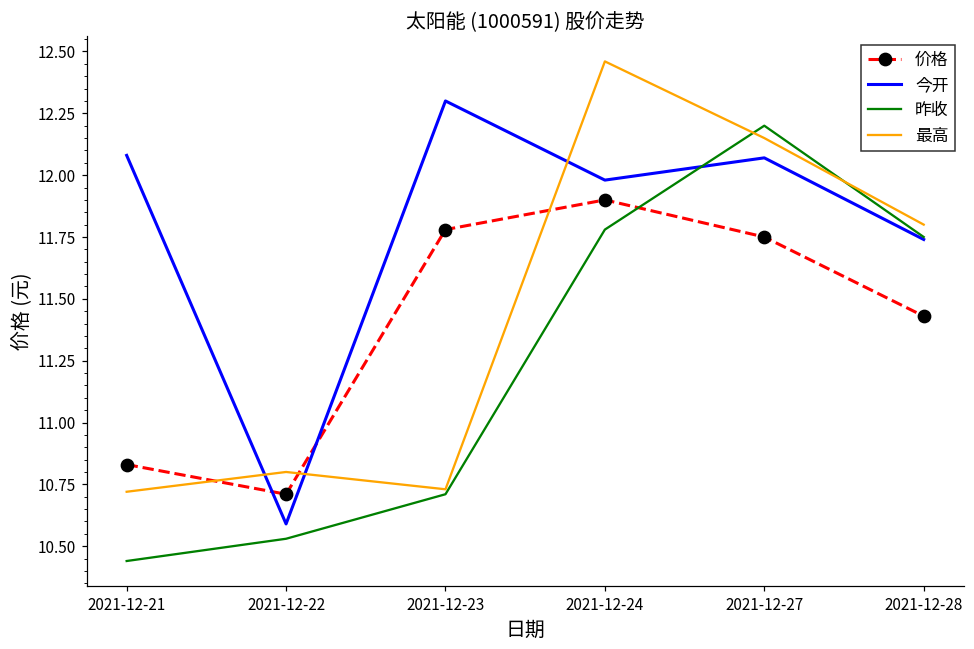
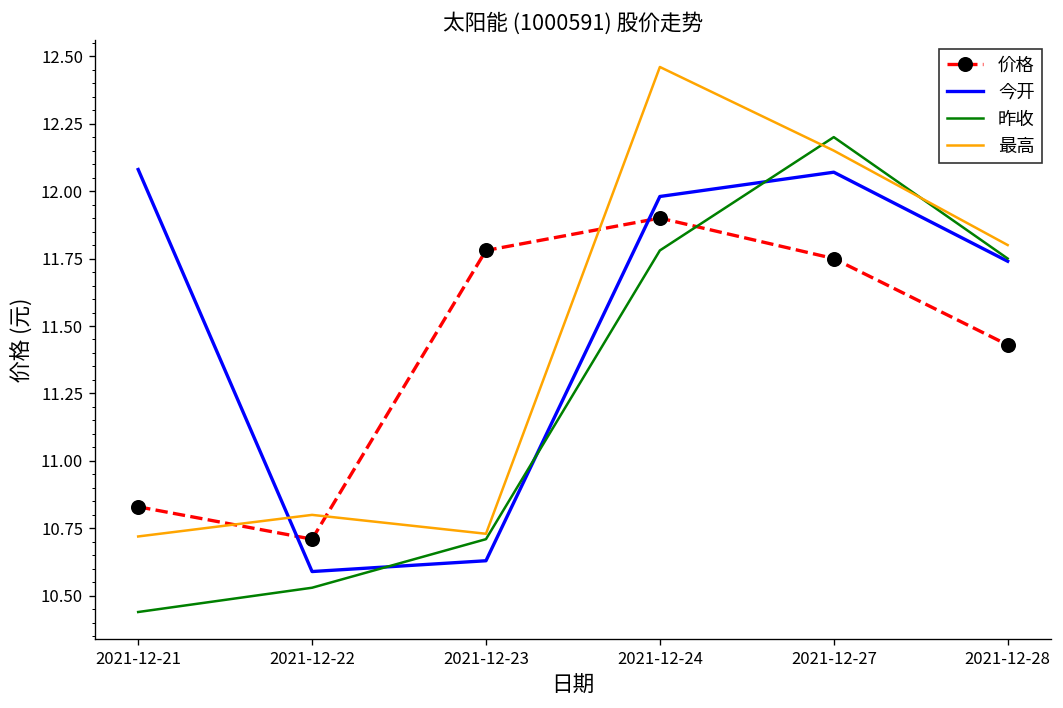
  {
    "价格": {
      "2021-12-21": 10.83,
      "2021-12-22": 10.71,
      "2021-12-23": 11.78,
      "2021-12-24": 11.90,
      "2021-12-27": 11.75,
      "2021-12-28": 11.43
    },
    "今开": {
      "2021-12-21": 12.08,
      "2021-12-22": 10.59,
-     "2021-12-23": 12.30,
+     "2021-12-23": 10.63,
      "2021-12-24": 11.98,
      "2021-12-27": 12.07
    },
    "昨收": {
      "2021-12-21": 10.44,
      "2021-12-22": 10.53,
      "2021-12-23": 10.71,
      "2021-12-24": 11.78,
      "2021-12-27": 12.20
    },
    "最高": {
      "2021-12-21": 10.72,
      "2021-12-22": 10.80,
      "2021-12-23": 10.73,
      "2021-12-24": 12.46,
      "2021-12-27": 12.15,
      "2021-12-28": 11.80
    }
  }
